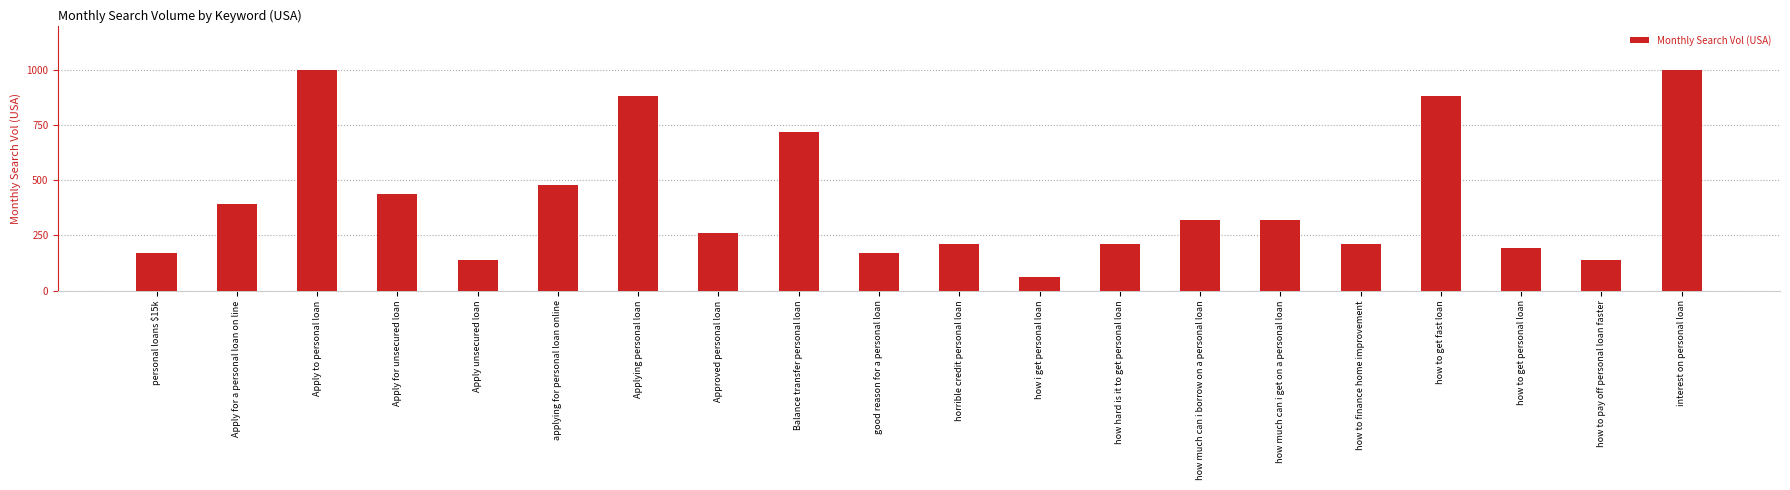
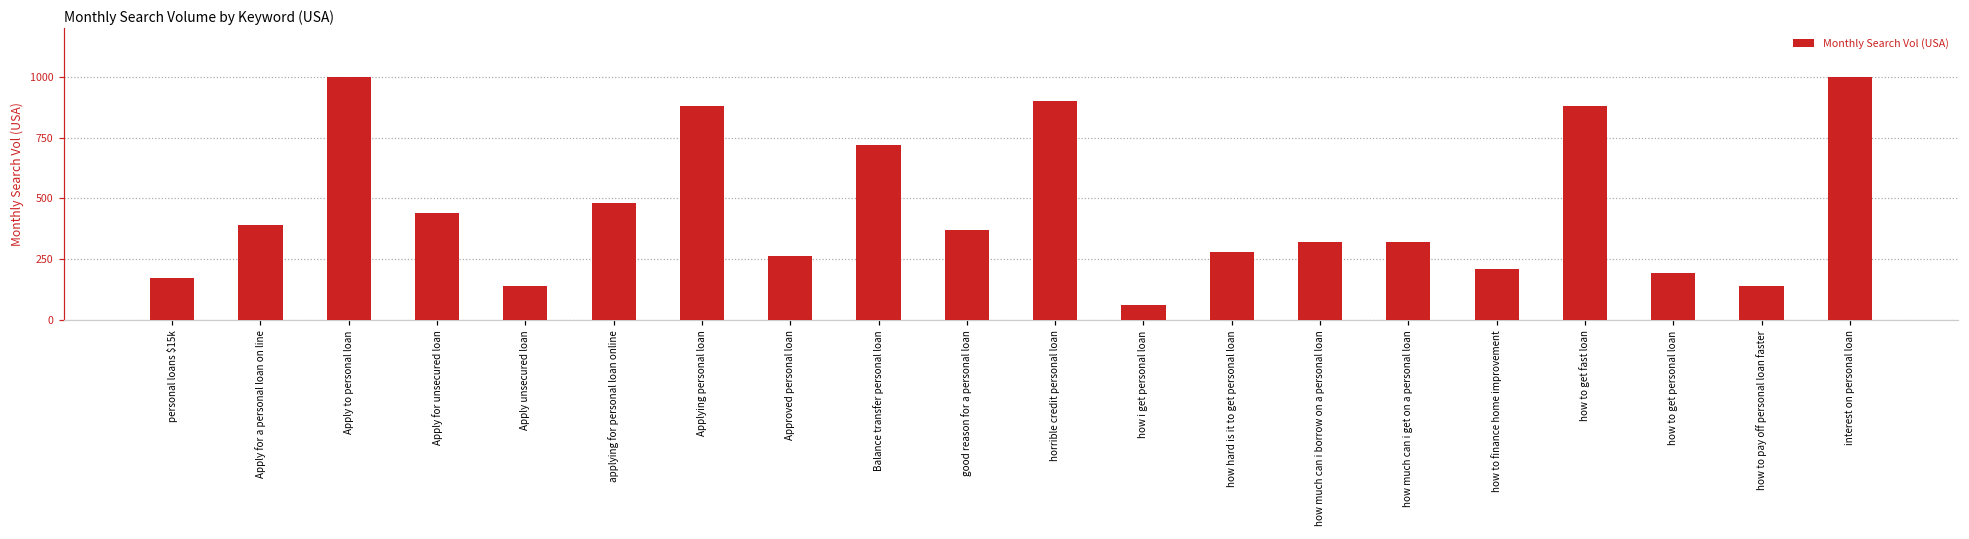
  {
    "personal loans $15k": 170,
    "Apply for a personal loan on line": 390,
    "Apply to personal loan": 1000,
    "Apply for unsecured loan": 440,
    "Apply unsecured loan": 140,
    "applying for personal loan online": 480,
    "Applying personal loan": 880,
    "Approved personal loan": 260,
    "Balance transfer personal loan": 720,
-   "good reason for a personal loan": 170,
-   "horrible credit personal loan": 210,
+   "good reason for a personal loan": 370,
+   "horrible credit personal loan": 900,
    "how i get personal loan": 60,
-   "how hard is it to get personal loan": 210,
+   "how hard is it to get personal loan": 280,
    "how much can i borrow on a personal loan": 320,
    "how much can i get on a personal loan": 320,
    "how to finance home improvement": 210,
    "how to get fast loan": 880,
    "how to get personal loan": 190,
    "how to pay off personal loan faster": 140,
    "interest on personal loan": 1000
  }
